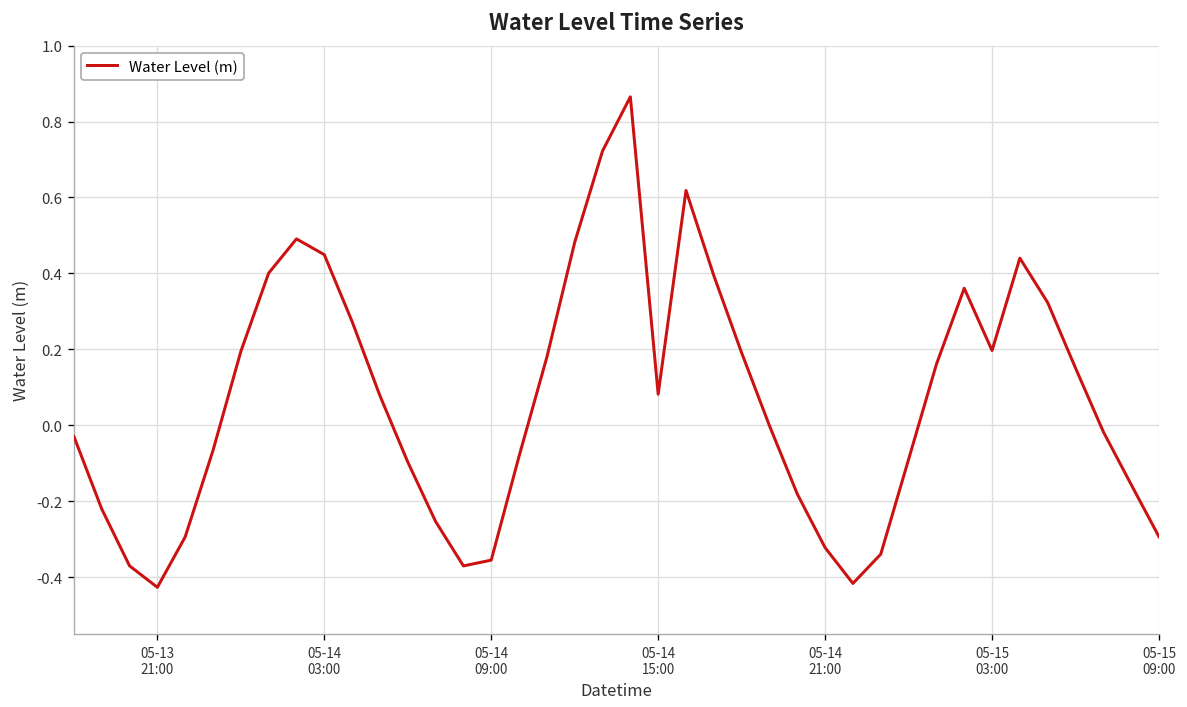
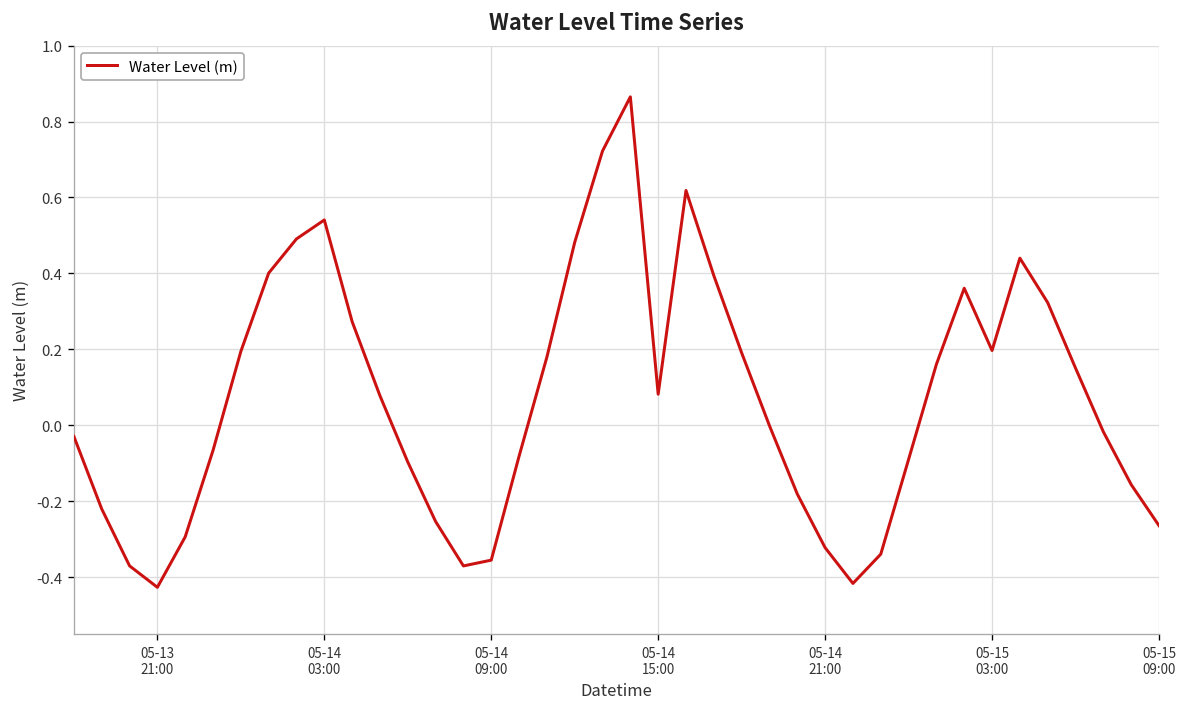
  {
    "05-13 21:00": -0.43,
-   "05-14 03:00": 0.45,
+   "05-14 03:00": 0.54,
    "05-14 09:00": -0.36,
    "05-14 15:00": 0.08,
    "05-14 21:00": -0.32,
    "05-15 03:00": 0.20,
-   "05-15 09:00": -0.29
+   "05-15 09:00": -0.26
  }
